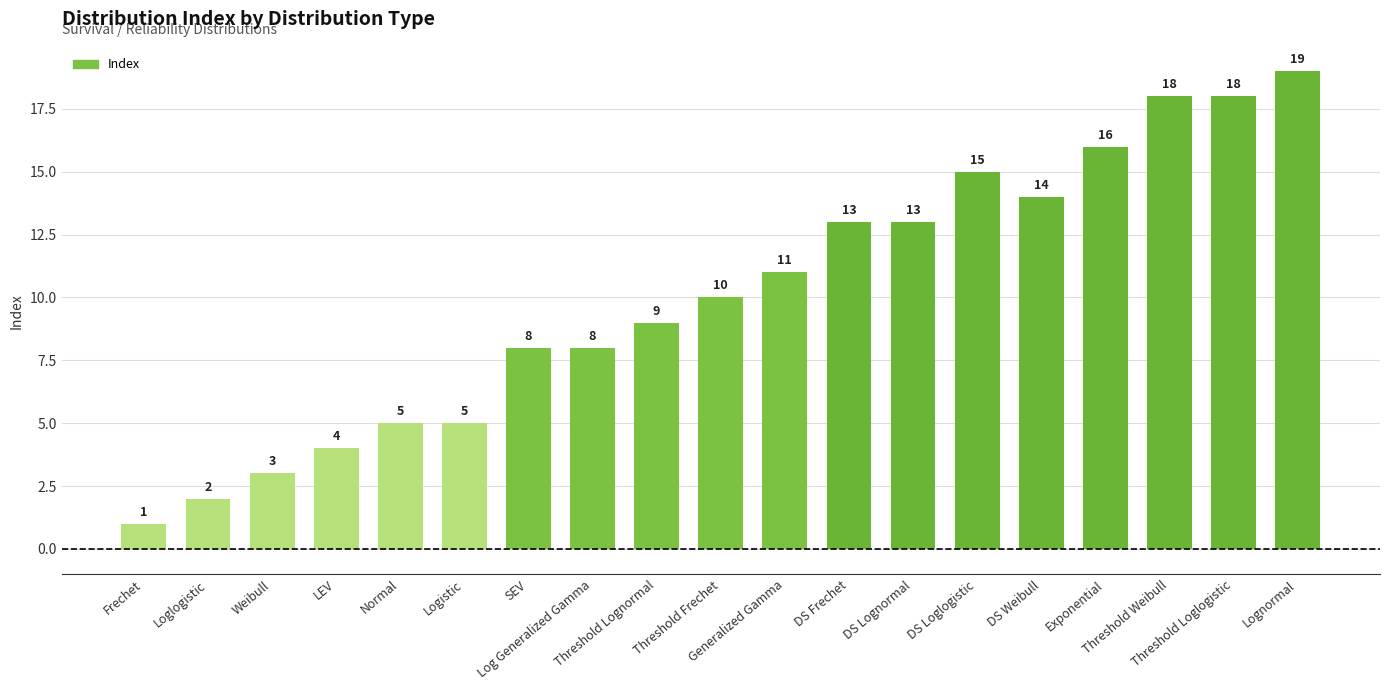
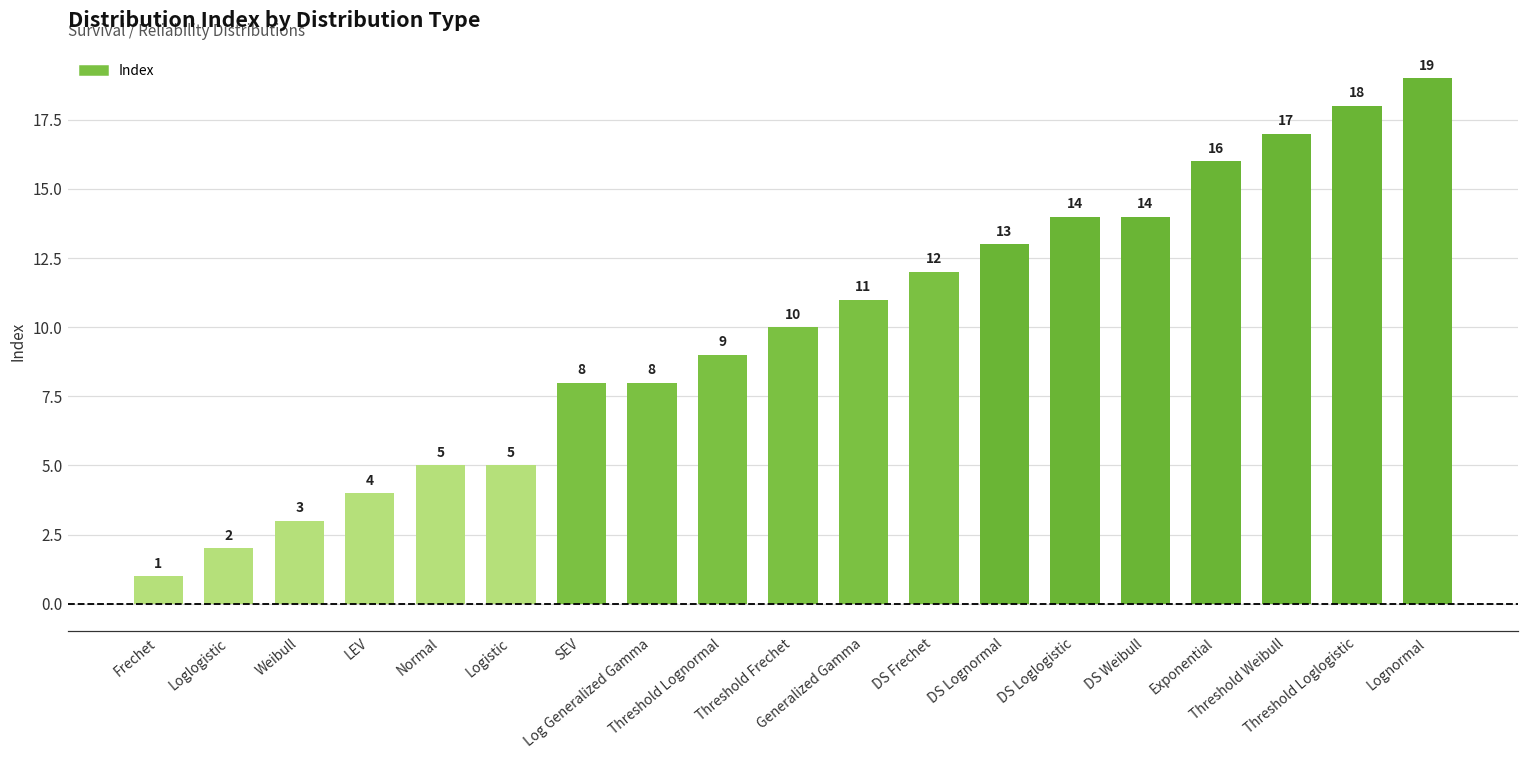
  {
    "Frechet": 1,
    "Loglogistic": 2,
    "Weibull": 3,
    "LEV": 4,
    "Normal": 5,
    "Logistic": 5,
    "SEV": 8,
    "Log Generalized Gamma": 8,
    "Threshold Lognormal": 9,
    "Threshold Frechet": 10,
    "Generalized Gamma": 11,
-   "DS Frechet": 13,
+   "DS Frechet": 12,
    "DS Lognormal": 13,
-   "DS Loglogistic": 15,
+   "DS Loglogistic": 14,
    "DS Weibull": 14,
    "Exponential": 16,
-   "Threshold Weibull": 18,
+   "Threshold Weibull": 17,
    "Threshold Loglogistic": 18,
    "Lognormal": 19
  }
